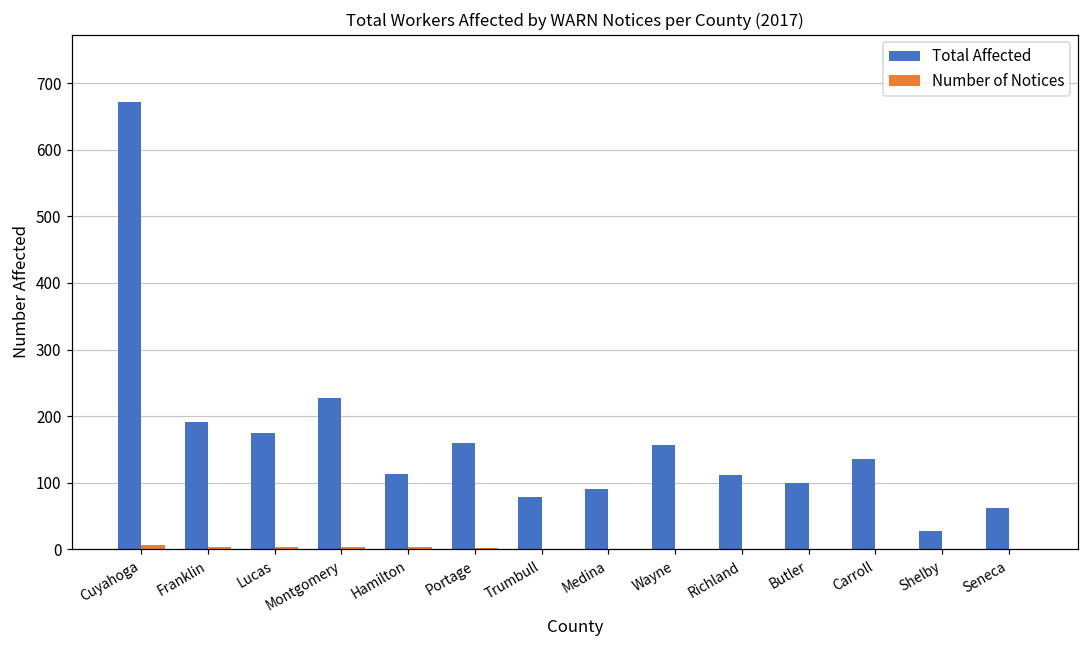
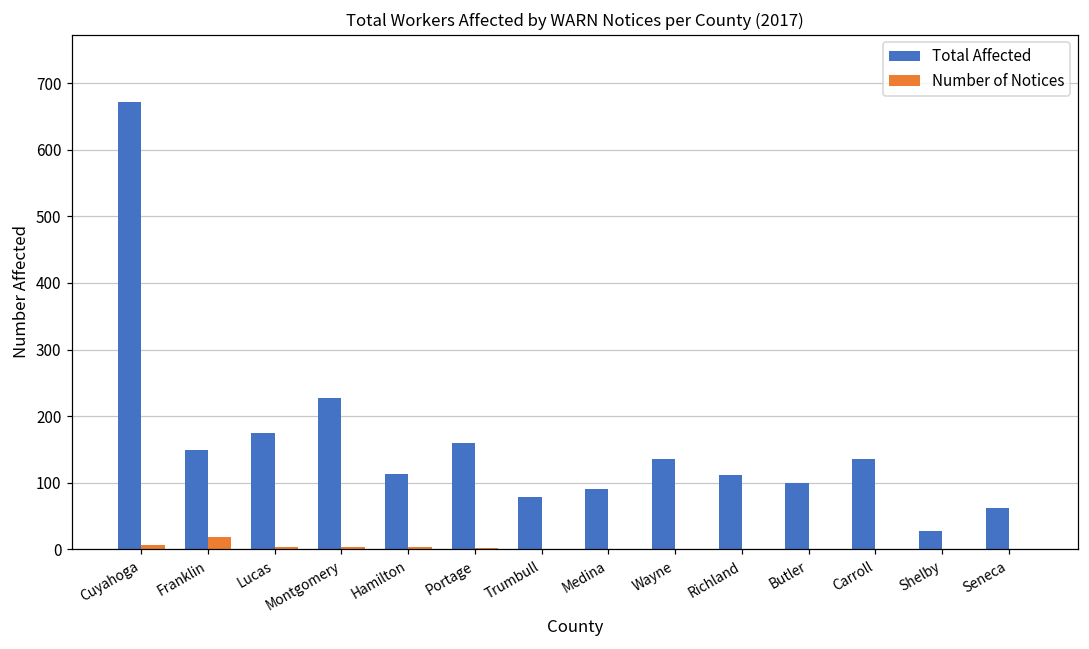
  {
    "Total Affected": {
      "Cuyahoga": 670,
-     "Franklin": 190,
+     "Franklin": 150,
      "Lucas": 180,
      "Montgomery": 230,
      "Hamilton": 110,
      "Portage": 160,
      "Trumbull": 80,
      "Medina": 90,
-     "Wayne": 160,
+     "Wayne": 140,
      "Richland": 110,
      "Butler": 100,
      "Carroll": 140,
      "Shelby": 30,
      "Seneca": 60
    },
    "Number of Notices": {
      "Cuyahoga": 10,
-     "Franklin": 0
+     "Franklin": 20
    }
  }
